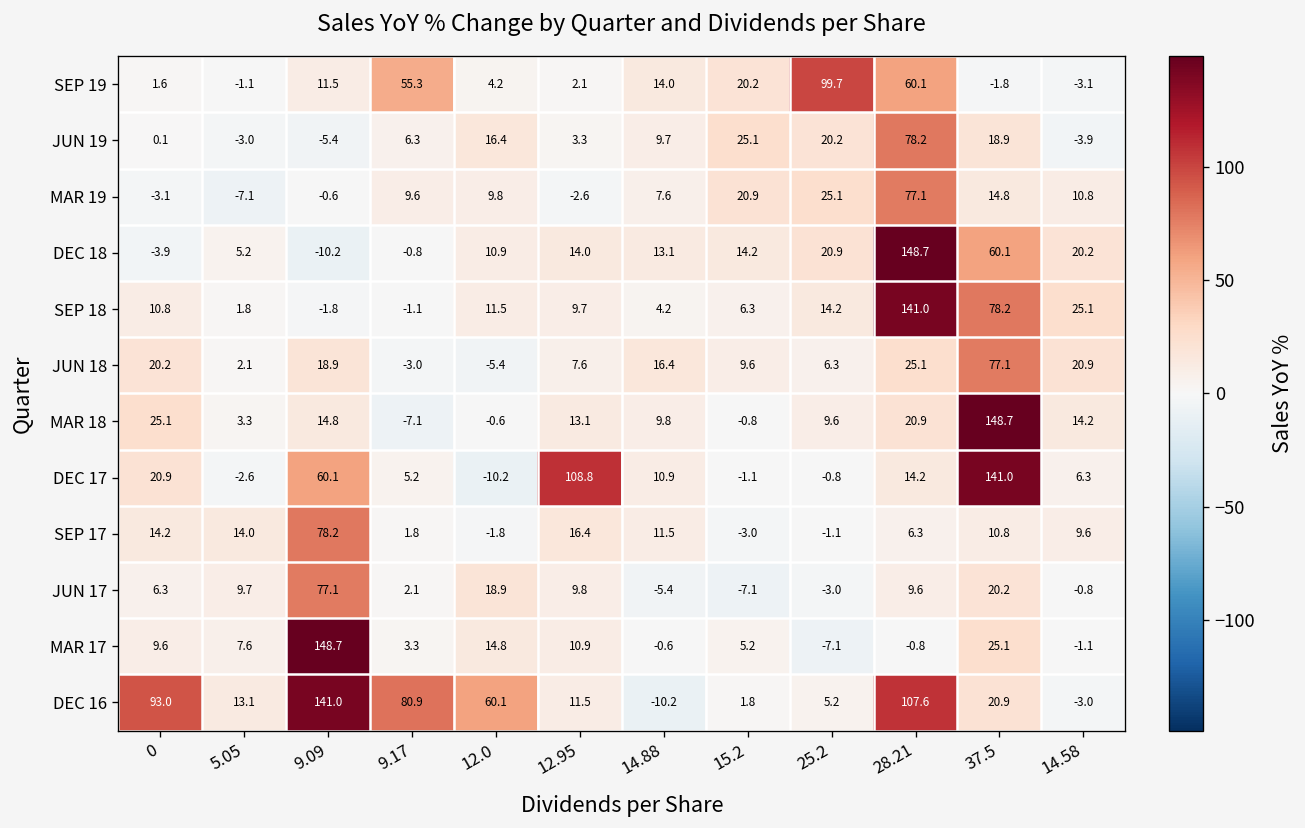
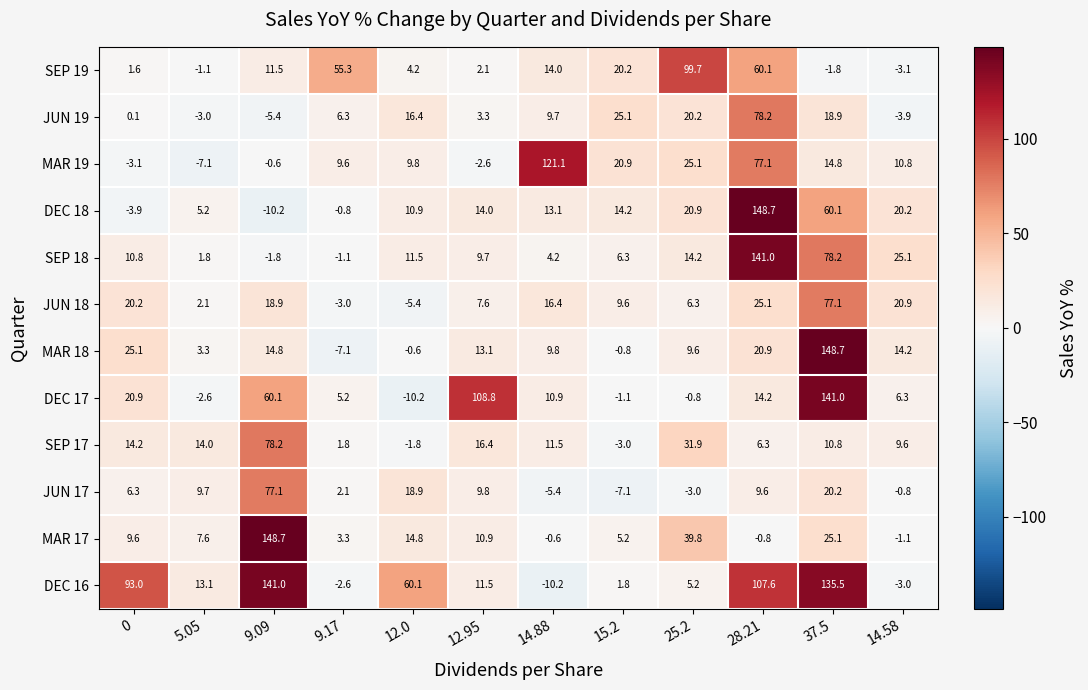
  {
    "SEP 19": {
      "0": 1.6,
      "5.05": -1.1,
      "9.09": 11.5,
      "9.17": 55.3,
      "12.0": 4.2,
      "12.95": 2.1,
      "14.88": 14.0,
      "15.2": 20.2,
      "25.2": 99.7,
      "28.21": 60.1,
      "37.5": -1.8,
      "14.58": -3.1
    },
    "JUN 19": {
      "0": 0.1,
      "5.05": -3.0,
      "9.09": -5.4,
      "9.17": 6.3,
      "12.0": 16.4,
      "12.95": 3.3,
      "14.88": 9.7,
      "15.2": 25.1,
      "25.2": 20.2,
      "28.21": 78.2,
      "37.5": 18.9,
      "14.58": -3.9
    },
    "MAR 19": {
      "0": -3.1,
      "5.05": -7.1,
      "9.09": -0.6,
      "9.17": 9.6,
      "12.0": 9.8,
      "12.95": -2.6,
-     "14.88": 7.6,
+     "14.88": 121.1,
      "15.2": 20.9,
      "25.2": 25.1,
      "28.21": 77.1,
      "37.5": 14.8,
      "14.58": 10.8
    },
    "DEC 18": {
      "0": -3.9,
      "5.05": 5.2,
      "9.09": -10.2,
      "9.17": -0.8,
      "12.0": 10.9,
      "12.95": 14.0,
      "14.88": 13.1,
      "15.2": 14.2,
      "25.2": 20.9,
      "28.21": 148.7,
      "37.5": 60.1,
      "14.58": 20.2
    },
    "SEP 18": {
      "0": 10.8,
      "5.05": 1.8,
      "9.09": -1.8,
      "9.17": -1.1,
      "12.0": 11.5,
      "12.95": 9.7,
      "14.88": 4.2,
      "15.2": 6.3,
      "25.2": 14.2,
      "28.21": 141.0,
      "37.5": 78.2,
      "14.58": 25.1
    },
    "JUN 18": {
      "0": 20.2,
      "5.05": 2.1,
      "9.09": 18.9,
      "9.17": -3.0,
      "12.0": -5.4,
      "12.95": 7.6,
      "14.88": 16.4,
      "15.2": 9.6,
      "25.2": 6.3,
      "28.21": 25.1,
      "37.5": 77.1,
      "14.58": 20.9
    },
    "MAR 18": {
      "0": 25.1,
      "5.05": 3.3,
      "9.09": 14.8,
      "9.17": -7.1,
      "12.0": -0.6,
      "12.95": 13.1,
      "14.88": 9.8,
      "15.2": -0.8,
      "25.2": 9.6,
      "28.21": 20.9,
      "37.5": 148.7,
      "14.58": 14.2
    },
    "DEC 17": {
      "0": 20.9,
      "5.05": -2.6,
      "9.09": 60.1,
      "9.17": 5.2,
      "12.0": -10.2,
      "12.95": 108.8,
      "14.88": 10.9,
      "15.2": -1.1,
      "25.2": -0.8,
      "28.21": 14.2,
      "37.5": 141.0,
      "14.58": 6.3
    },
    "SEP 17": {
      "0": 14.2,
      "5.05": 14.0,
      "9.09": 78.2,
      "9.17": 1.8,
      "12.0": -1.8,
      "12.95": 16.4,
      "14.88": 11.5,
      "15.2": -3.0,
-     "25.2": -1.1,
+     "25.2": 31.9,
      "28.21": 6.3,
      "37.5": 10.8,
      "14.58": 9.6
    },
    "JUN 17": {
      "0": 6.3,
      "5.05": 9.7,
      "9.09": 77.1,
      "9.17": 2.1,
      "12.0": 18.9,
      "12.95": 9.8,
      "14.88": -5.4,
      "15.2": -7.1,
      "25.2": -3.0,
      "28.21": 9.6,
      "37.5": 20.2,
      "14.58": -0.8
    },
    "MAR 17": {
      "0": 9.6,
      "5.05": 7.6,
      "9.09": 148.7,
      "9.17": 3.3,
      "12.0": 14.8,
      "12.95": 10.9,
      "14.88": -0.6,
      "15.2": 5.2,
-     "25.2": -7.1,
+     "25.2": 39.8,
      "28.21": -0.8,
      "37.5": 25.1,
      "14.58": -1.1
    },
    "DEC 16": {
      "0": 93.0,
      "5.05": 13.1,
      "9.09": 141.0,
-     "9.17": 80.9,
+     "9.17": -2.6,
      "12.0": 60.1,
      "12.95": 11.5,
      "14.88": -10.2,
      "15.2": 1.8,
      "25.2": 5.2,
      "28.21": 107.6,
-     "37.5": 20.9,
+     "37.5": 135.5,
      "14.58": -3.0
    }
  }
